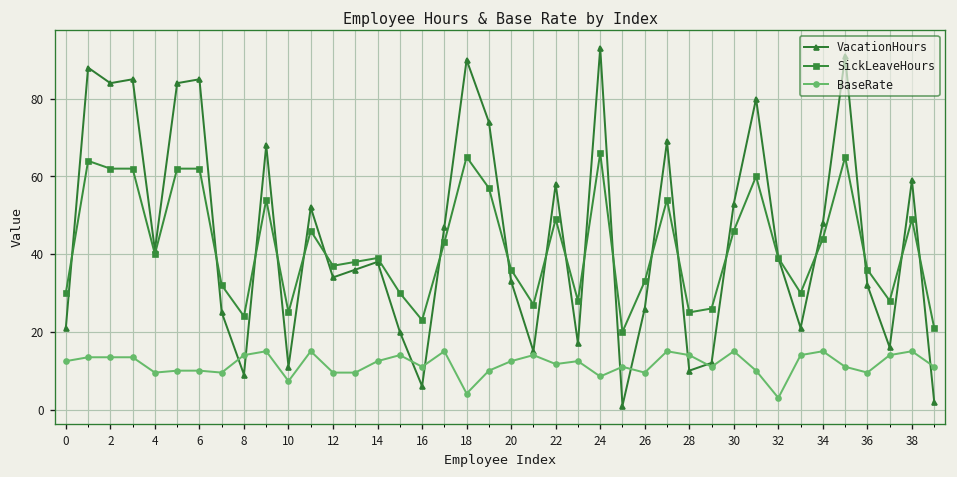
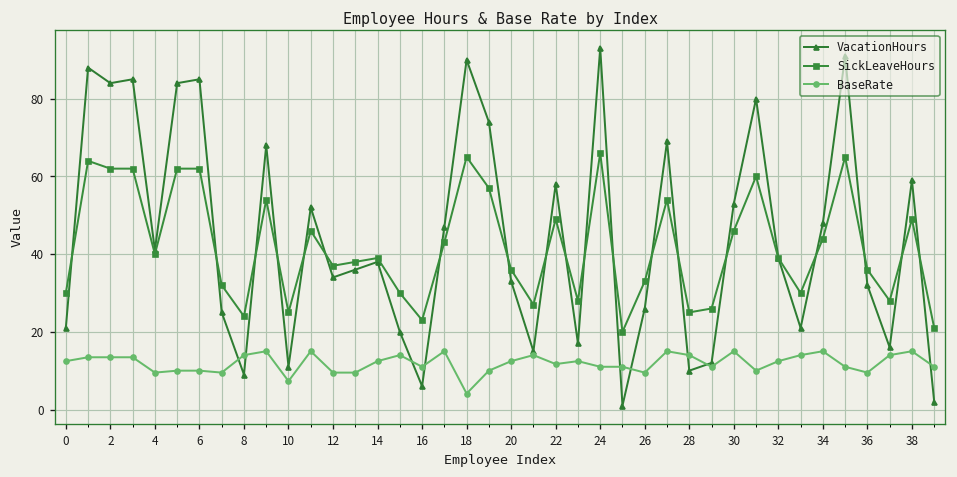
  {
    "BaseRate": {
      "0": 12,
      "2": 13,
      "4": 10,
      "6": 10,
      "8": 14,
      "10": 7,
      "12": 10,
      "14": 12,
      "16": 11,
      "18": 4,
      "20": 12,
      "22": 12,
-     "24": 9,
+     "24": 11,
      "26": 10,
      "28": 14,
      "30": 15,
-     "32": 3,
+     "32": 12,
      "34": 15,
      "36": 10,
      "38": 15
    }
  }
